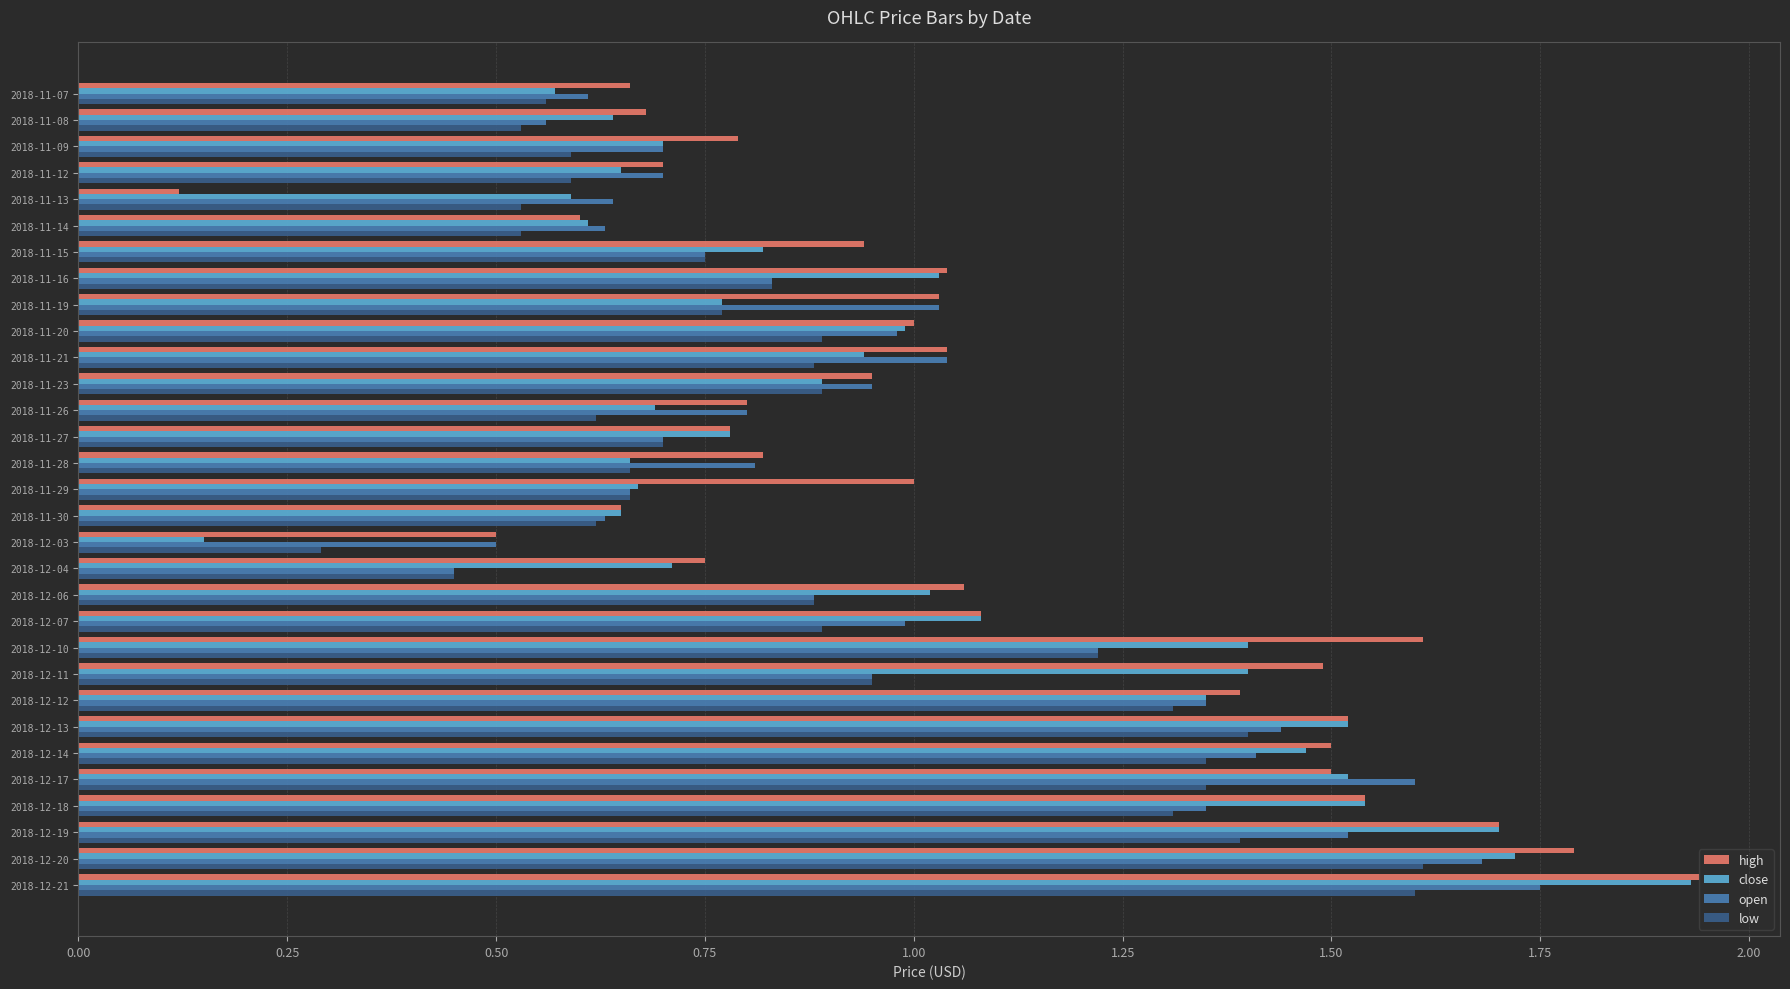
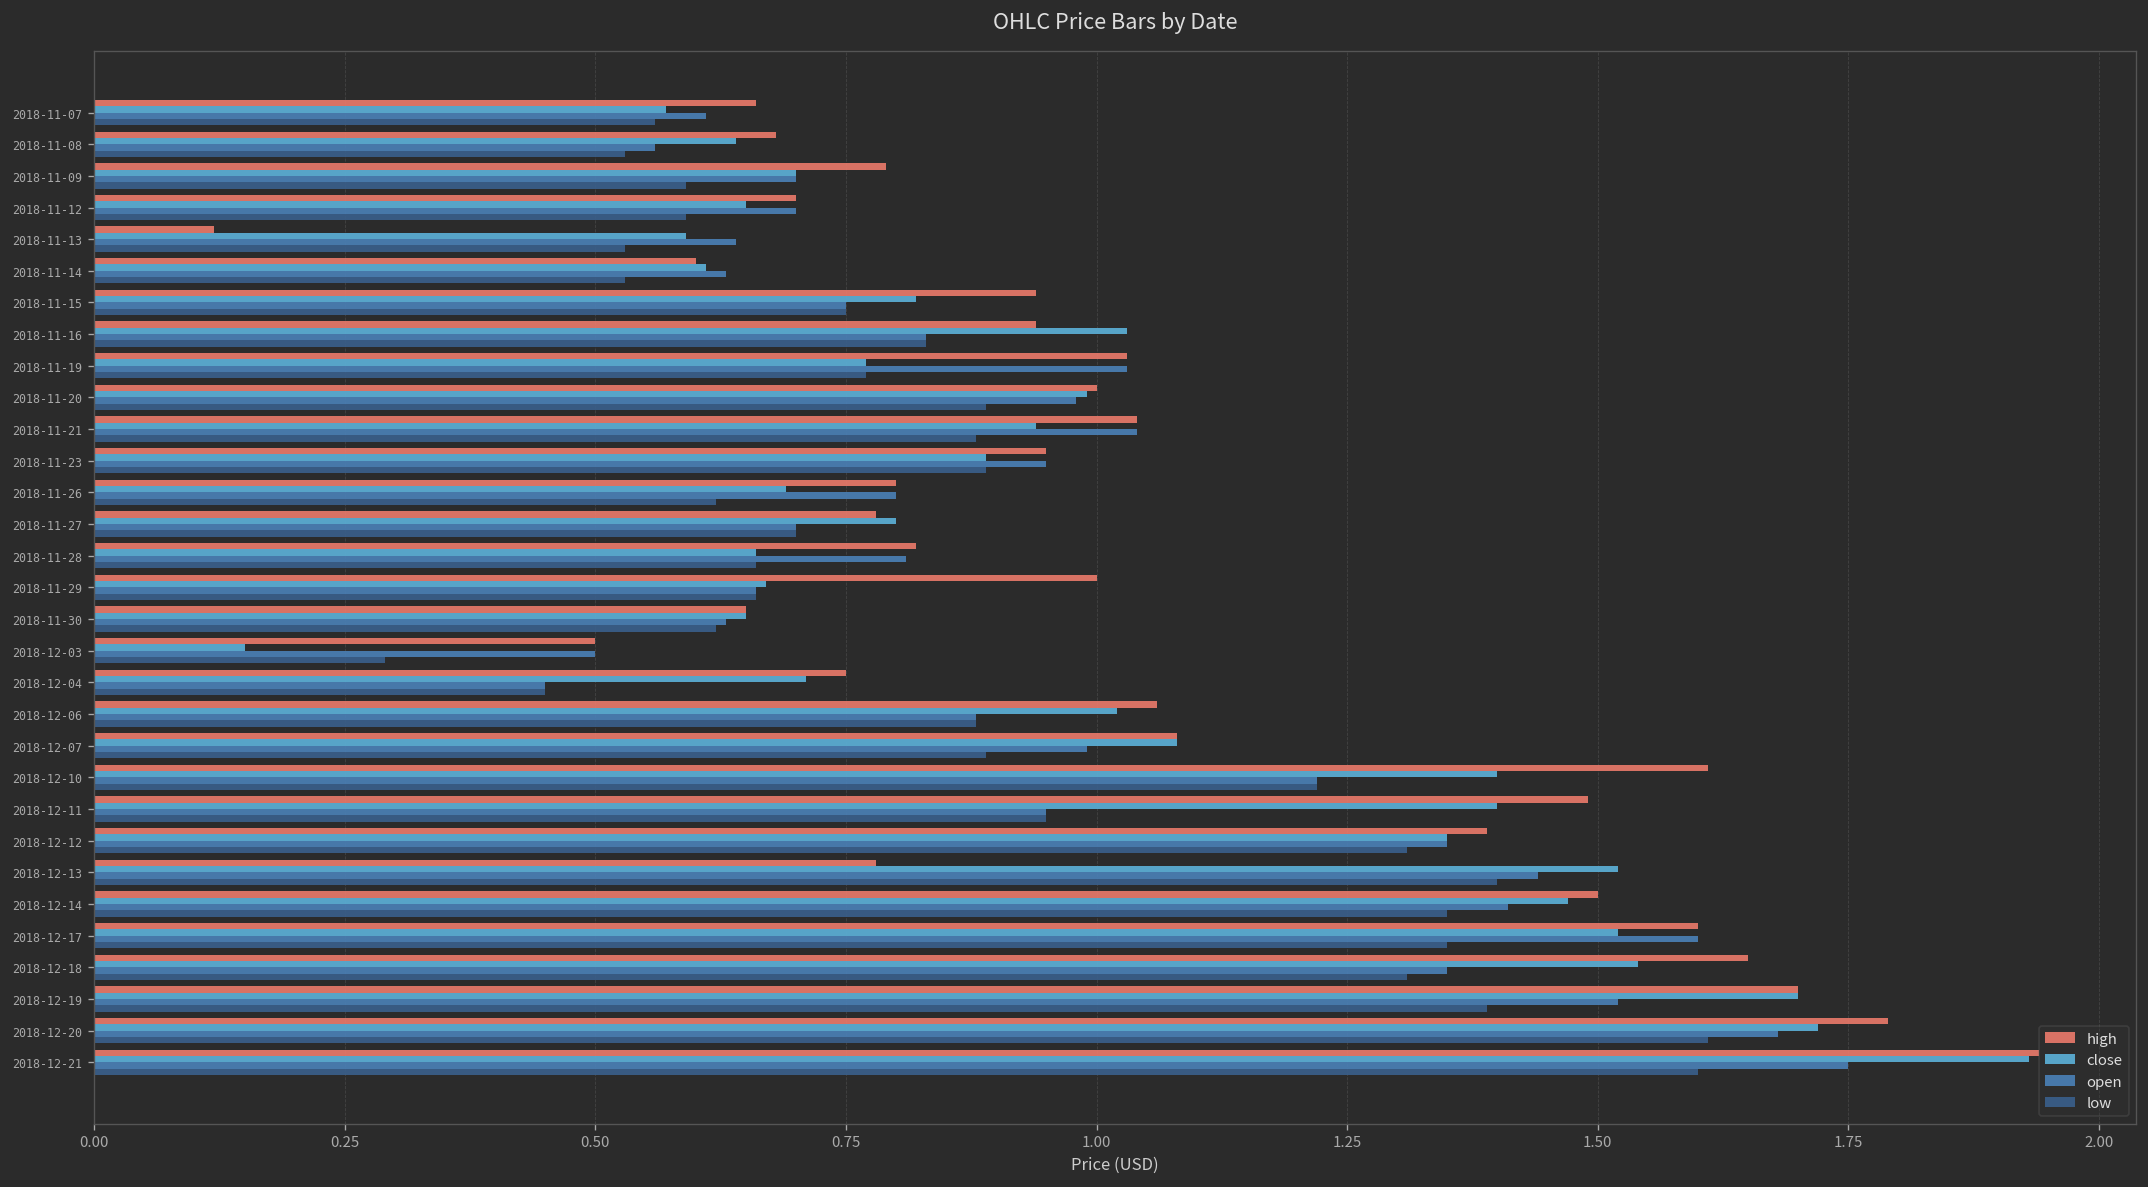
  {
    "high": {
      "2018-11-07": 0.66,
      "2018-11-08": 0.68,
      "2018-11-09": 0.79,
      "2018-11-12": 0.70,
      "2018-11-13": 0.12,
      "2018-11-14": 0.60,
      "2018-11-15": 0.94,
-     "2018-11-16": 1.04,
+     "2018-11-16": 0.94,
      "2018-11-19": 1.03,
      "2018-11-20": 1.00,
      "2018-11-21": 1.04,
      "2018-11-23": 0.95,
      "2018-11-26": 0.80,
      "2018-11-27": 0.78,
      "2018-11-28": 0.82,
      "2018-11-29": 1.00,
      "2018-11-30": 0.65,
      "2018-12-03": 0.50,
      "2018-12-04": 0.75,
      "2018-12-06": 1.06,
      "2018-12-07": 1.08,
      "2018-12-10": 1.61,
      "2018-12-11": 1.49,
      "2018-12-12": 1.39,
-     "2018-12-13": 1.52,
+     "2018-12-13": 0.78,
      "2018-12-14": 1.50,
-     "2018-12-17": 1.5,
-     "2018-12-18": 1.54,
+     "2018-12-17": 1.6,
+     "2018-12-18": 1.65,
      "2018-12-19": 1.70,
      "2018-12-20": 1.79
    },
    "close": {
      "2018-11-07": 0.57,
      "2018-11-08": 0.64,
      "2018-11-09": 0.70,
      "2018-11-12": 0.65,
      "2018-11-13": 0.59,
      "2018-11-14": 0.61,
      "2018-11-15": 0.82,
      "2018-11-16": 1.03,
      "2018-11-19": 0.77,
      "2018-11-20": 0.99,
      "2018-11-21": 0.94,
      "2018-11-23": 0.89,
      "2018-11-26": 0.69,
-     "2018-11-27": 0.78,
+     "2018-11-27": 0.80,
      "2018-11-28": 0.66,
      "2018-11-29": 0.67,
      "2018-11-30": 0.65,
      "2018-12-03": 0.15,
      "2018-12-04": 0.71,
      "2018-12-06": 1.02,
      "2018-12-07": 1.08,
      "2018-12-10": 1.40,
      "2018-12-11": 1.40,
      "2018-12-12": 1.35,
      "2018-12-13": 1.52,
      "2018-12-14": 1.47,
      "2018-12-17": 1.52,
      "2018-12-18": 1.54,
      "2018-12-19": 1.70,
      "2018-12-20": 1.72,
      "2018-12-21": 1.93
    }
  }
